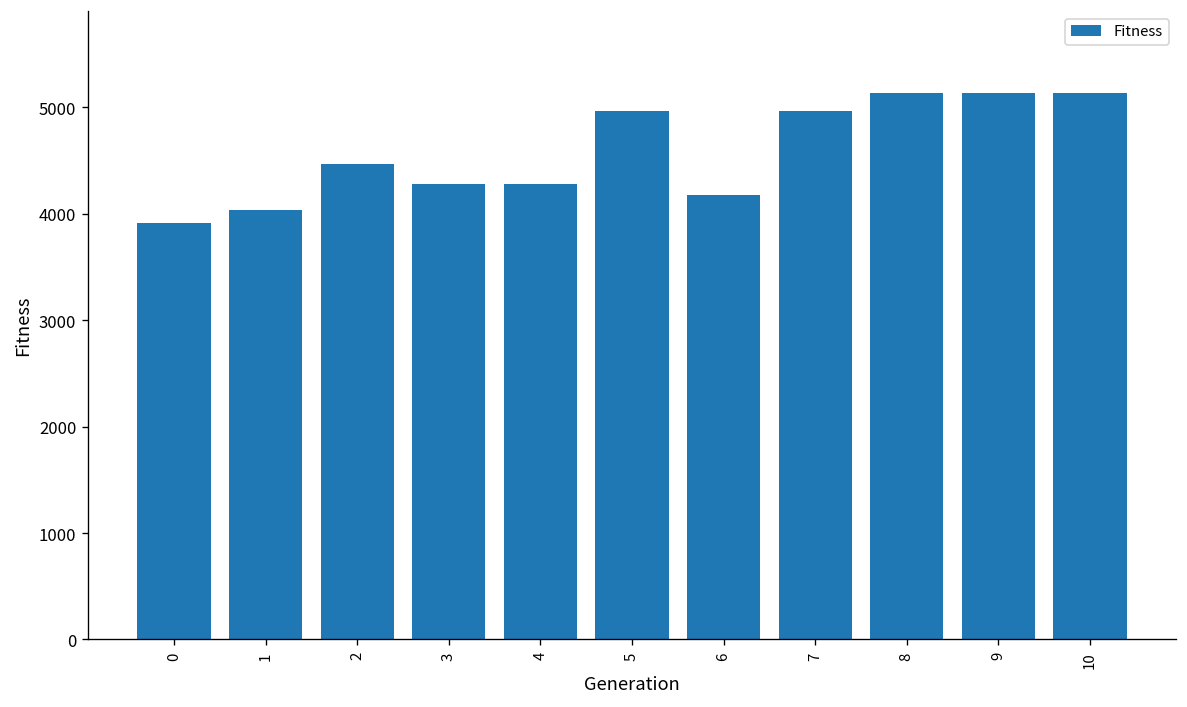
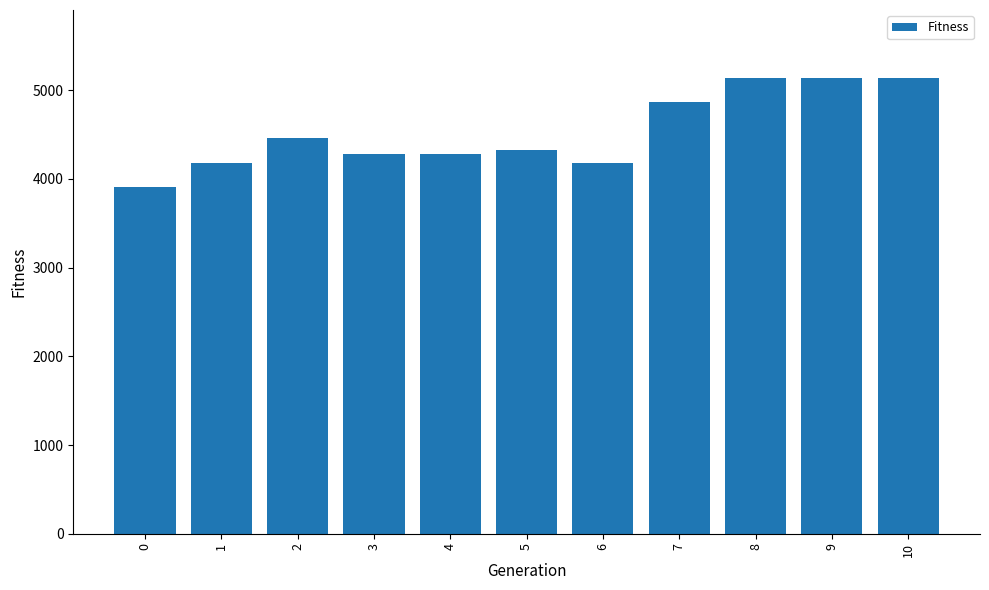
  {
    "0": 3900,
-   "1": 4000,
+   "1": 4200,
    "2": 4500,
    "3": 4300,
    "4": 4300,
-   "5": 5000,
+   "5": 4300,
    "6": 4200,
-   "7": 5000,
+   "7": 4900,
    "8": 5100,
    "9": 5100,
    "10": 5100
  }
